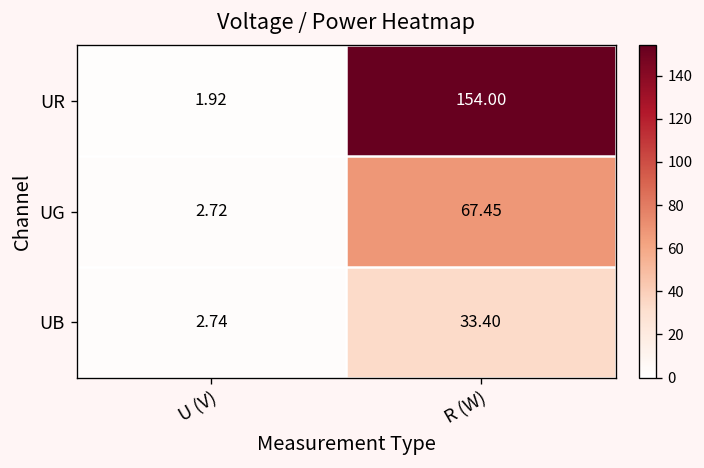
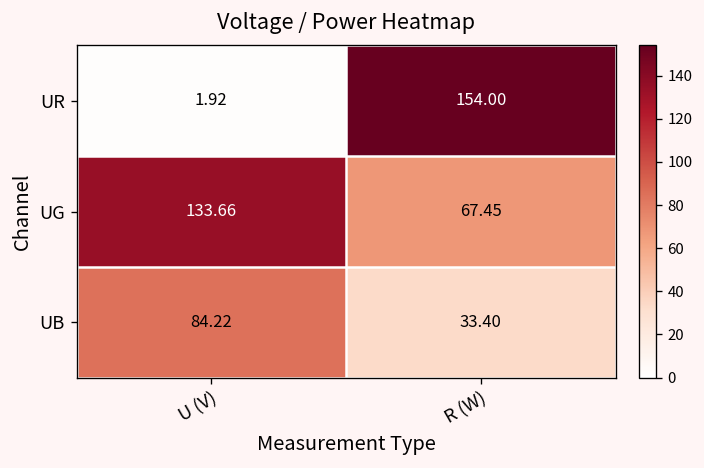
  {
    "UR": {
      "U (V)": 1.92,
      "R (W)": 154.00
    },
    "UG": {
-     "U (V)": 2.72,
+     "U (V)": 133.66,
      "R (W)": 67.45
    },
    "UB": {
-     "U (V)": 2.74,
+     "U (V)": 84.22,
      "R (W)": 33.40
    }
  }
